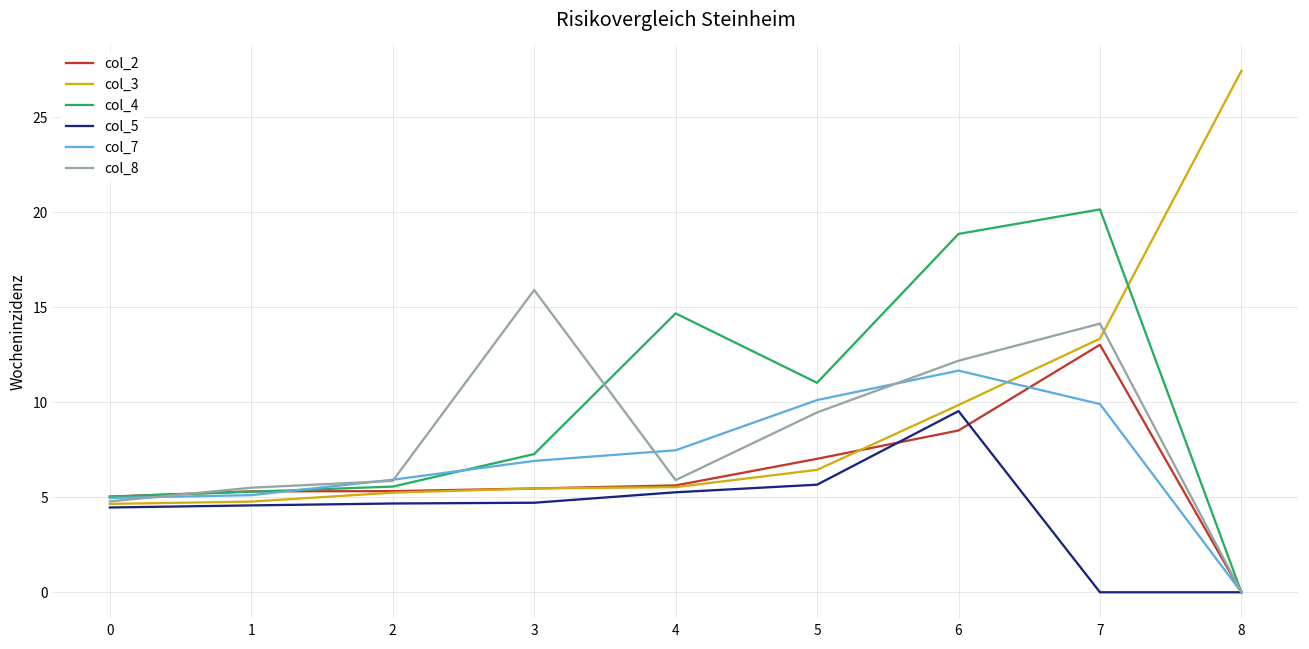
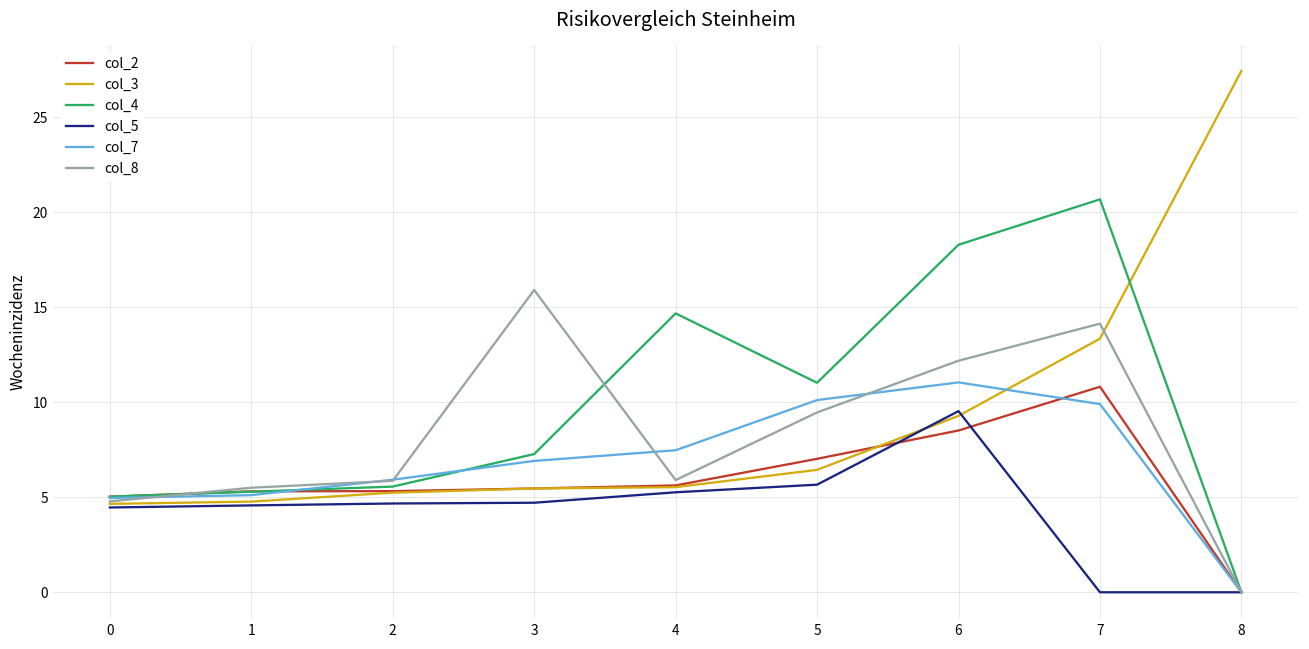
  {
    "col_2": {
      "5": 7.0,
      "6": 8.5,
-     "7": 13.0
+     "7": 10.8
    },
    "col_3": {
      "1": 4.8,
      "5": 6.4,
-     "6": 9.9,
+     "6": 9.3,
      "7": 13.3,
      "8": 27.4
    },
    "col_4": {
      "2": 5.6,
      "3": 7.3,
      "4": 14.7,
      "5": 11.0,
-     "6": 18.9,
-     "7": 20.1
+     "6": 18.3,
+     "7": 20.7
    },
    "col_5": {
      "0": 4.5,
      "1": 4.6,
      "2": 4.7,
      "3": 4.7,
      "4": 5.3,
      "5": 5.7,
      "6": 9.5,
      "7": 0.0
    },
    "col_7": {
      "1": 5.1,
      "3": 6.9,
      "4": 7.5,
      "5": 10.1,
-     "6": 11.7,
+     "6": 11.0,
      "7": 9.9
    },
    "col_8": {
      "1": 5.5,
      "3": 15.9,
      "4": 5.9,
      "5": 9.5,
      "6": 12.2,
      "7": 14.1
    }
  }
